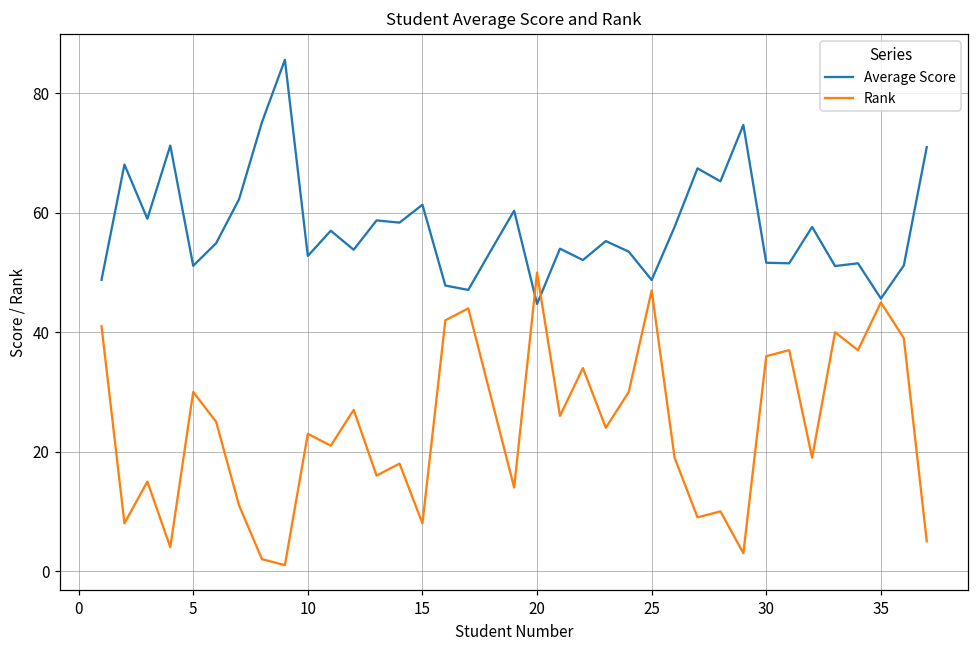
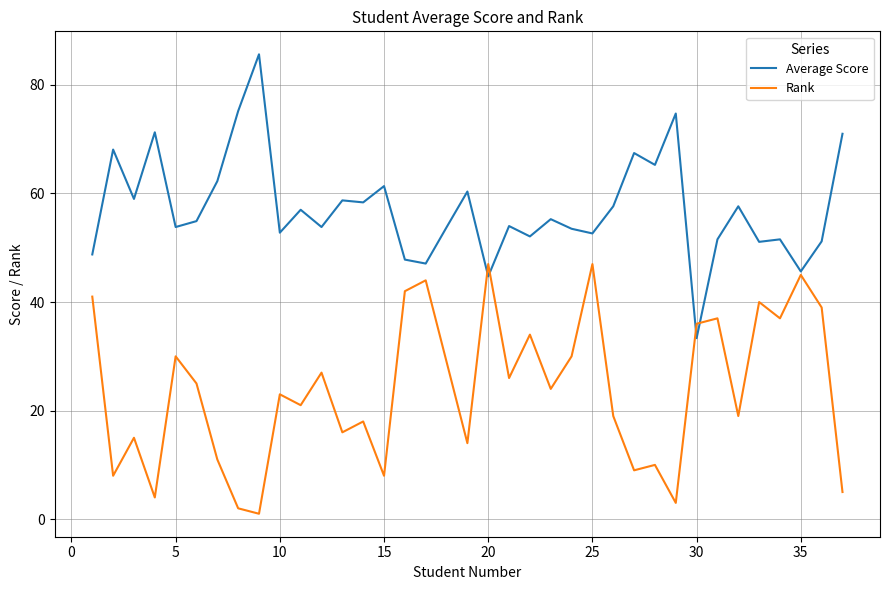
  {
    "Average Score": {
-     "5": 51,
+     "5": 54,
      "10": 53,
      "15": 61,
      "20": 45,
-     "25": 49,
-     "30": 52,
+     "25": 53,
+     "30": 33,
      "35": 46
    },
    "Rank": {
      "5": 30,
      "10": 23,
      "15": 8,
-     "20": 50,
+     "20": 47,
      "25": 47,
      "30": 36,
      "35": 45
    }
  }
